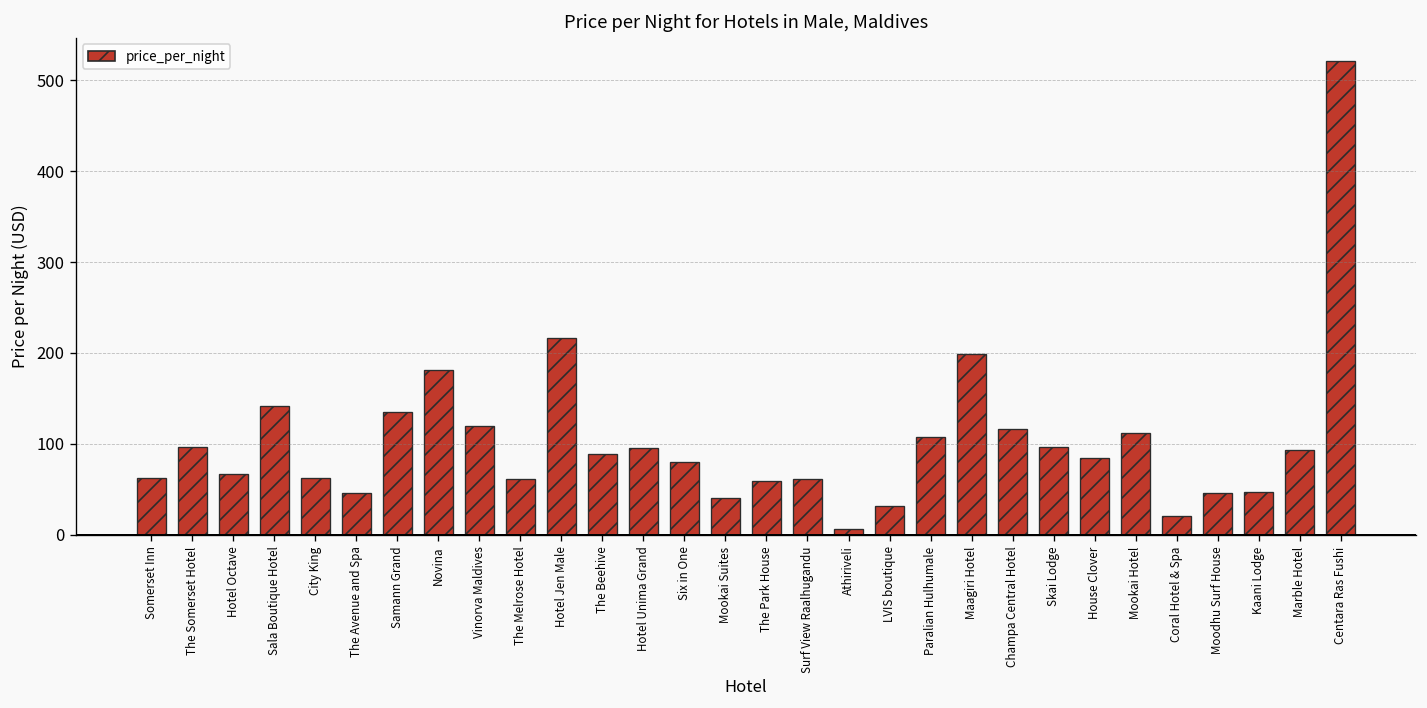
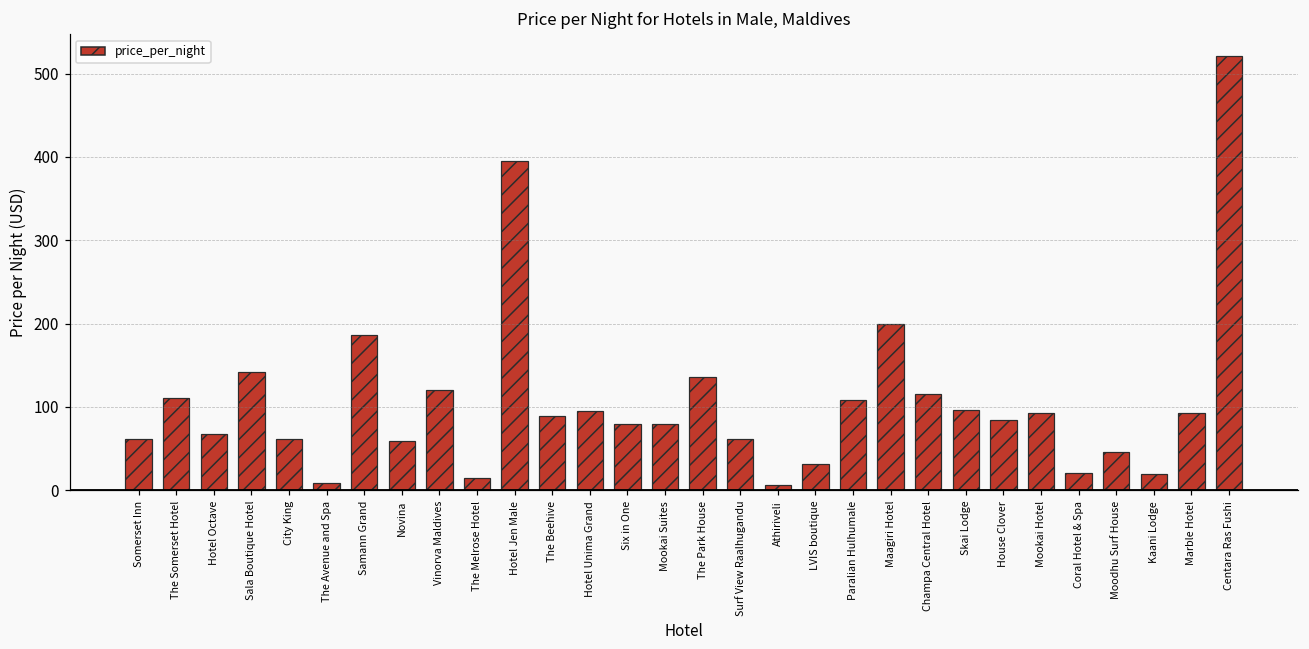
  {
    "Somerset Inn": 60,
-   "The Somerset Hotel": 100,
+   "The Somerset Hotel": 110,
    "Hotel Octave": 70,
    "Sala Boutique Hotel": 140,
    "City King": 60,
-   "The Avenue and Spa": 50,
-   "Samann Grand": 140,
-   "Novina": 180,
+   "The Avenue and Spa": 10,
+   "Samann Grand": 190,
+   "Novina": 60,
    "Vinorva Maldives": 120,
-   "The Melrose Hotel": 60,
-   "Hotel Jen Male": 220,
+   "The Melrose Hotel": 10,
+   "Hotel Jen Male": 400,
    "The Beehive": 90,
    "Hotel Unima Grand": 100,
    "Six in One": 80,
-   "Mookai Suites": 40,
-   "The Park House": 60,
+   "Mookai Suites": 80,
+   "The Park House": 140,
    "Surf View Raalhugandu": 60,
    "Athiriveli": 10,
    "LVIS boutique": 30,
    "Paralian Hulhumale": 110,
    "Maagiri Hotel": 200,
    "Champa Central Hotel": 120,
    "Skai Lodge": 100,
    "House Clover": 80,
-   "Mookai Hotel": 110,
+   "Mookai Hotel": 90,
    "Coral Hotel & Spa": 20,
    "Moodhu Surf House": 50,
-   "Kaani Lodge": 50,
+   "Kaani Lodge": 20,
    "Marble Hotel": 90,
    "Centara Ras Fushi": 520
  }
